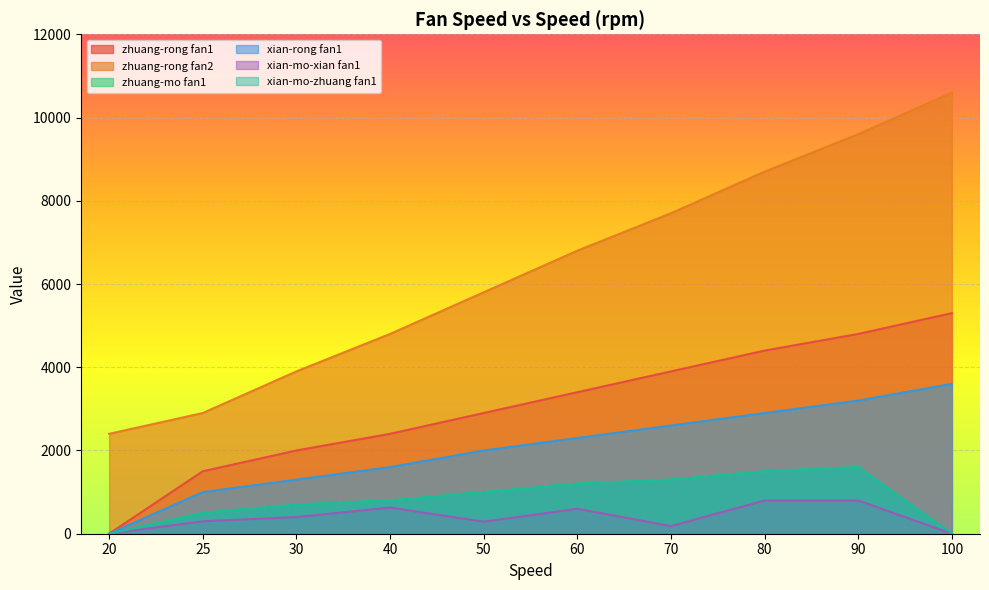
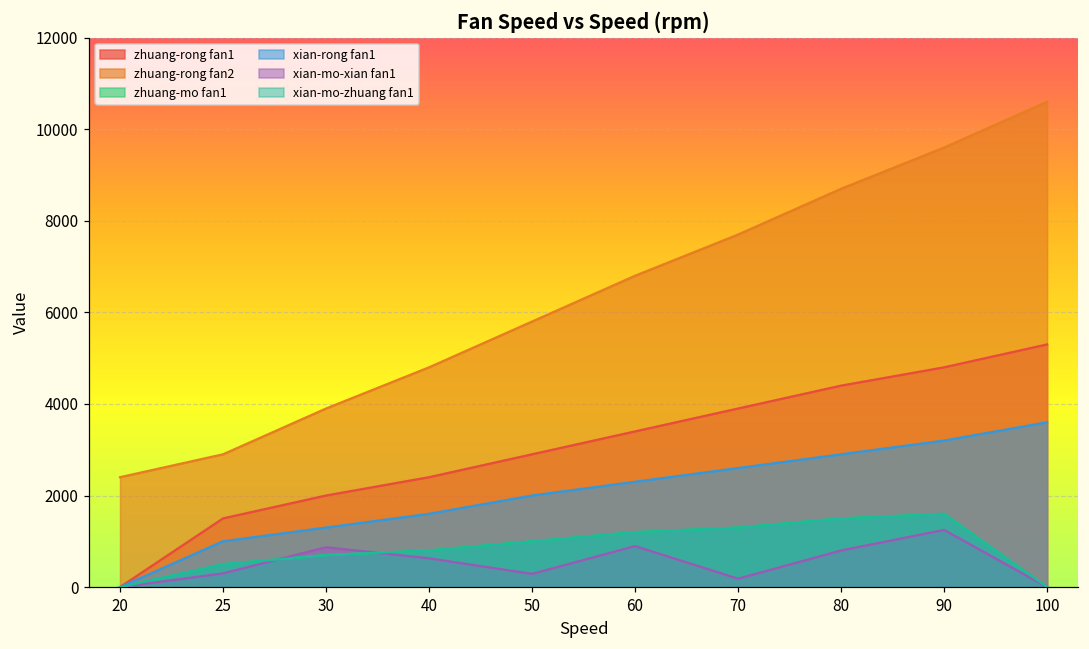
  {
    "xian-mo-xian fan1": {
      "25": 300,
-     "30": 400,
+     "30": 900,
      "40": 600,
      "50": 300,
-     "60": 600,
+     "60": 900,
      "70": 200,
      "80": 800,
-     "90": 800
+     "90": 1200
    }
  }
